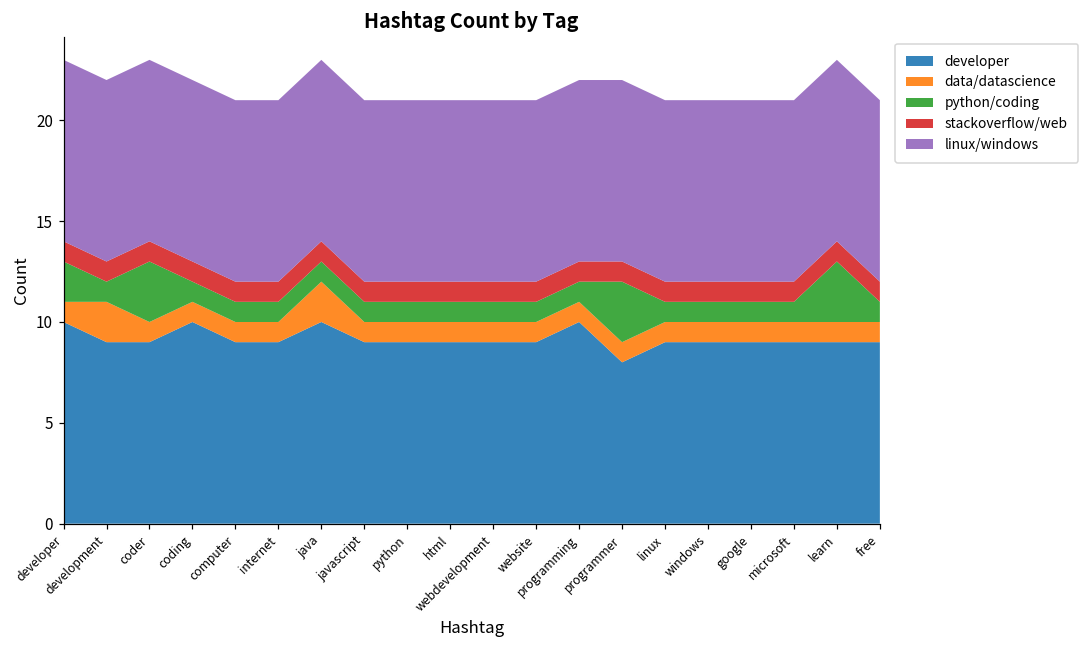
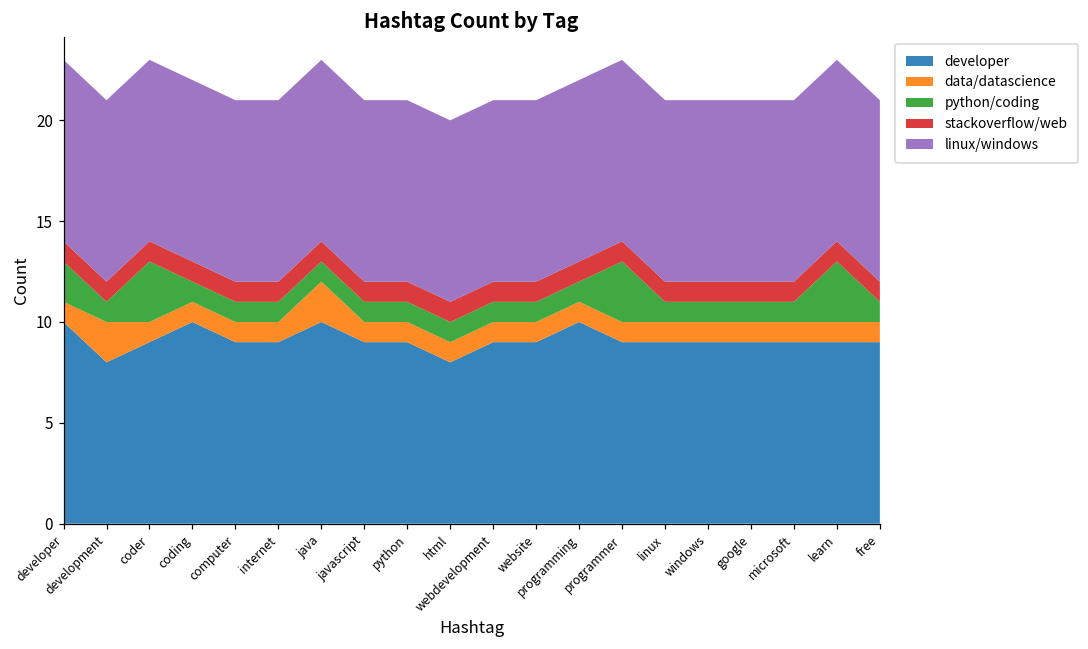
  {
    "developer": {
      "developer": 10,
-     "development": 9,
+     "development": 8,
      "coder": 9,
      "coding": 10,
      "computer": 9,
      "internet": 9,
      "java": 10,
      "javascript": 9,
      "python": 9,
-     "html": 9,
+     "html": 8,
      "webdevelopment": 9,
      "website": 9,
      "programming": 10,
-     "programmer": 8,
+     "programmer": 9,
      "linux": 9,
      "windows": 9,
      "google": 9,
      "microsoft": 9,
      "learn": 9,
      "free": 9
    },
    "data/datascience": {
      "developer": 1,
      "development": 2,
      "coder": 1,
      "coding": 1,
      "computer": 1,
      "internet": 1,
      "java": 2,
      "javascript": 1,
      "python": 1,
      "html": 1,
      "webdevelopment": 1,
      "website": 1,
      "programming": 1,
      "programmer": 1,
      "linux": 1,
      "windows": 1,
      "google": 1,
      "microsoft": 1,
      "learn": 1,
      "free": 1
    },
    "python/coding": {
      "developer": 2,
      "development": 1,
      "coder": 3,
      "coding": 1,
      "computer": 1,
      "internet": 1,
      "java": 1,
      "javascript": 1,
      "python": 1,
      "html": 1,
      "webdevelopment": 1,
      "website": 1,
      "programming": 1,
      "programmer": 3,
      "linux": 1,
      "windows": 1,
      "google": 1,
      "microsoft": 1,
      "learn": 3,
      "free": 1
    },
    "stackoverflow/web": {
      "developer": 1,
      "development": 1,
      "coder": 1,
      "coding": 1,
      "computer": 1,
      "internet": 1,
      "java": 1,
      "javascript": 1,
      "python": 1,
      "html": 1,
      "webdevelopment": 1,
      "website": 1,
      "programming": 1,
      "programmer": 1,
      "linux": 1,
      "windows": 1,
      "google": 1,
      "microsoft": 1,
      "learn": 1,
      "free": 1
    },
    "linux/windows": {
      "developer": 9,
      "development": 9,
      "coder": 9,
      "coding": 9,
      "computer": 9,
      "internet": 9,
      "java": 9,
      "javascript": 9,
      "python": 9,
      "html": 9,
      "webdevelopment": 9,
      "website": 9,
      "programming": 9,
      "programmer": 9,
      "linux": 9,
      "windows": 9,
      "google": 9,
      "microsoft": 9,
      "learn": 9,
      "free": 9
    }
  }
